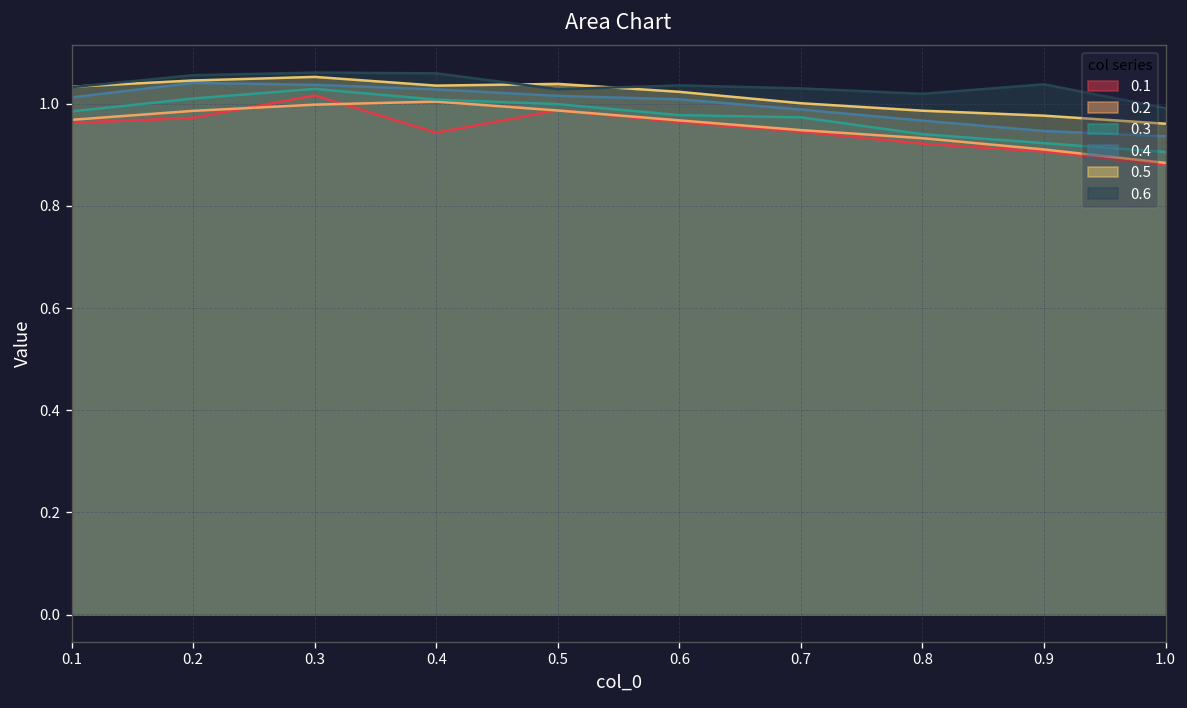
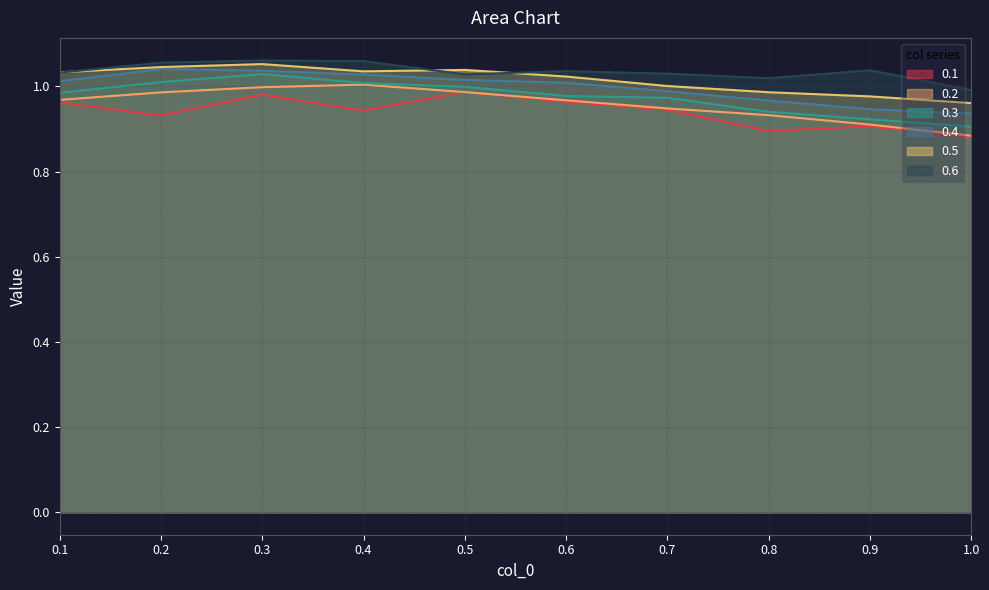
  {
    "0.1": {
      "0.1": 0.96,
-     "0.2": 0.97,
-     "0.3": 1.02,
+     "0.2": 0.93,
+     "0.3": 0.98,
      "0.4": 0.94,
-     "0.8": 0.92
+     "0.8": 0.90
    },
    "0.6": {
      "0.2": 1.06,
      "0.3": 1.06,
      "0.4": 1.06,
      "0.5": 1.03,
      "0.6": 1.04,
      "0.7": 1.03,
      "0.8": 1.02,
      "0.9": 1.04,
      "1.0": 0.99
    }
  }
